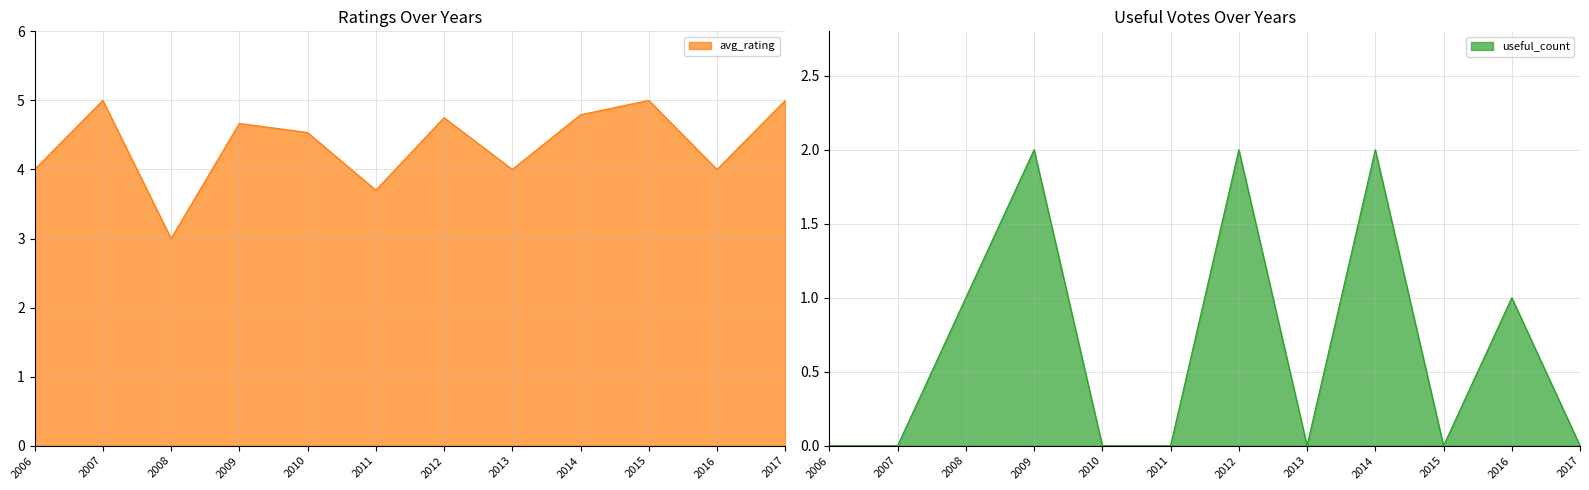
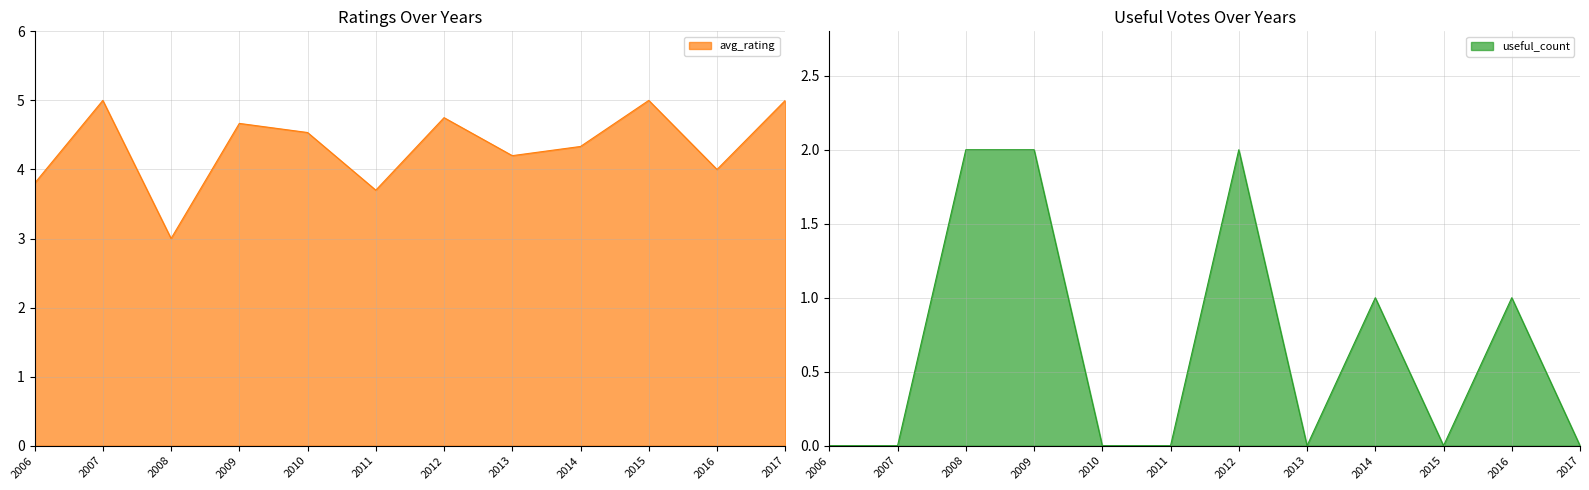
  {
    "Ratings Over Years": {
-     "2006": 4.0,
+     "2006": 3.8,
      "2007": 5.0,
      "2008": 3.0,
      "2009": 4.7,
      "2010": 4.5,
      "2011": 3.7,
      "2012": 4.8,
-     "2013": 4.0,
-     "2014": 4.8,
+     "2013": 4.2,
+     "2014": 4.3,
      "2015": 5.0,
      "2016": 4.0,
      "2017": 5.0
    },
    "Useful Votes Over Years": {
      "2006": 0,
      "2007": 0,
-     "2008": 1,
+     "2008": 2,
      "2009": 2,
      "2010": 0,
      "2011": 0,
      "2012": 2,
      "2013": 0,
-     "2014": 2,
+     "2014": 1,
      "2015": 0,
      "2016": 1,
      "2017": 0
    }
  }
